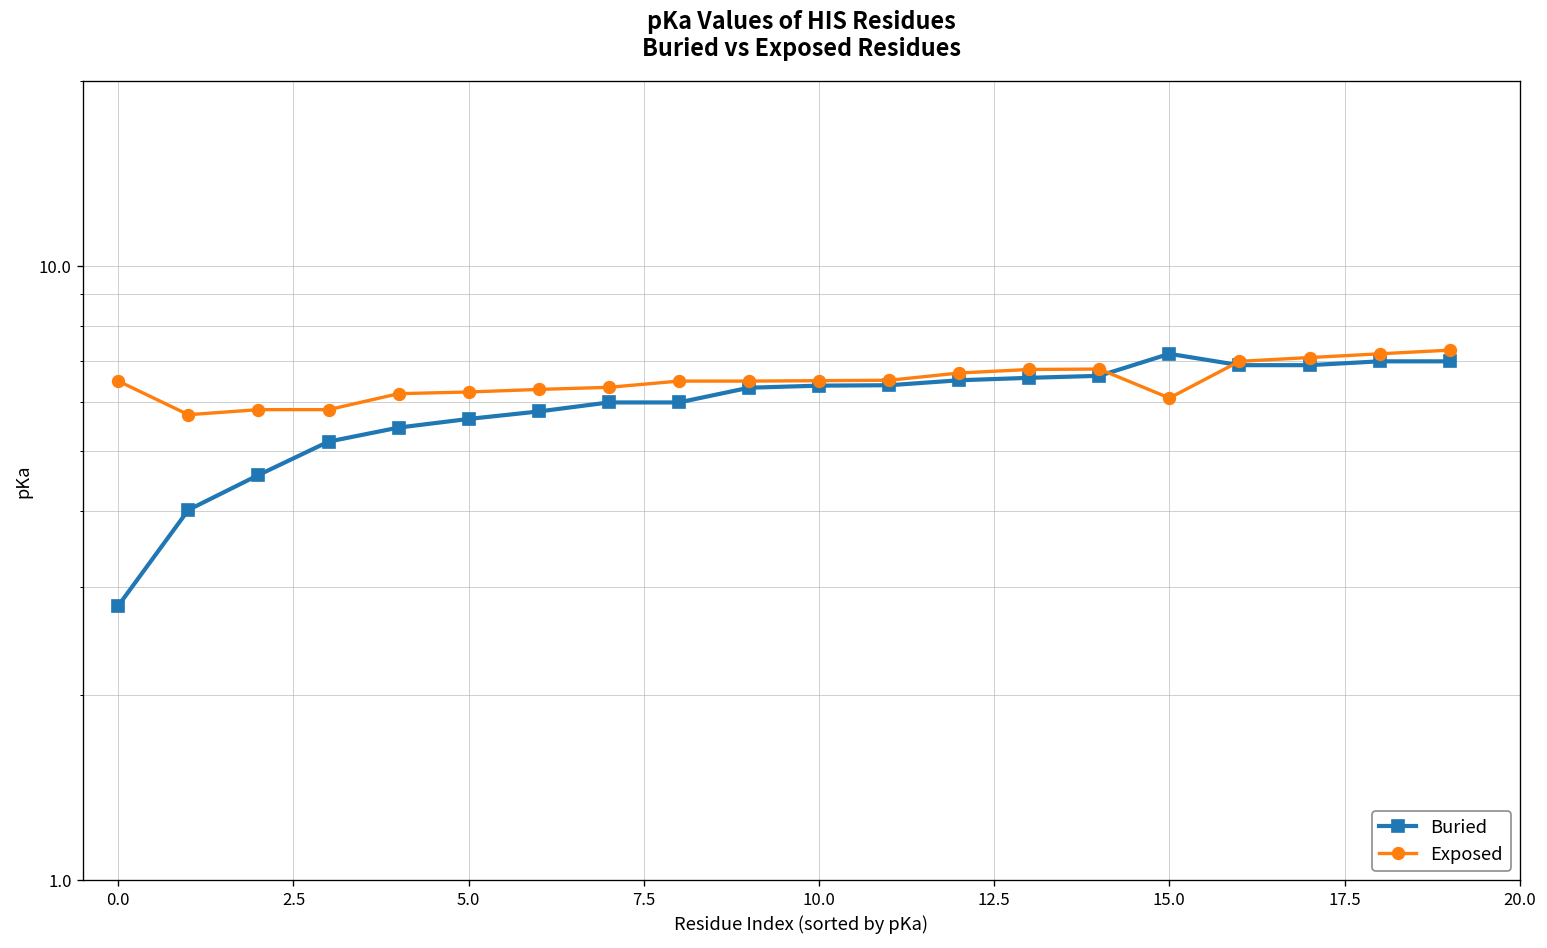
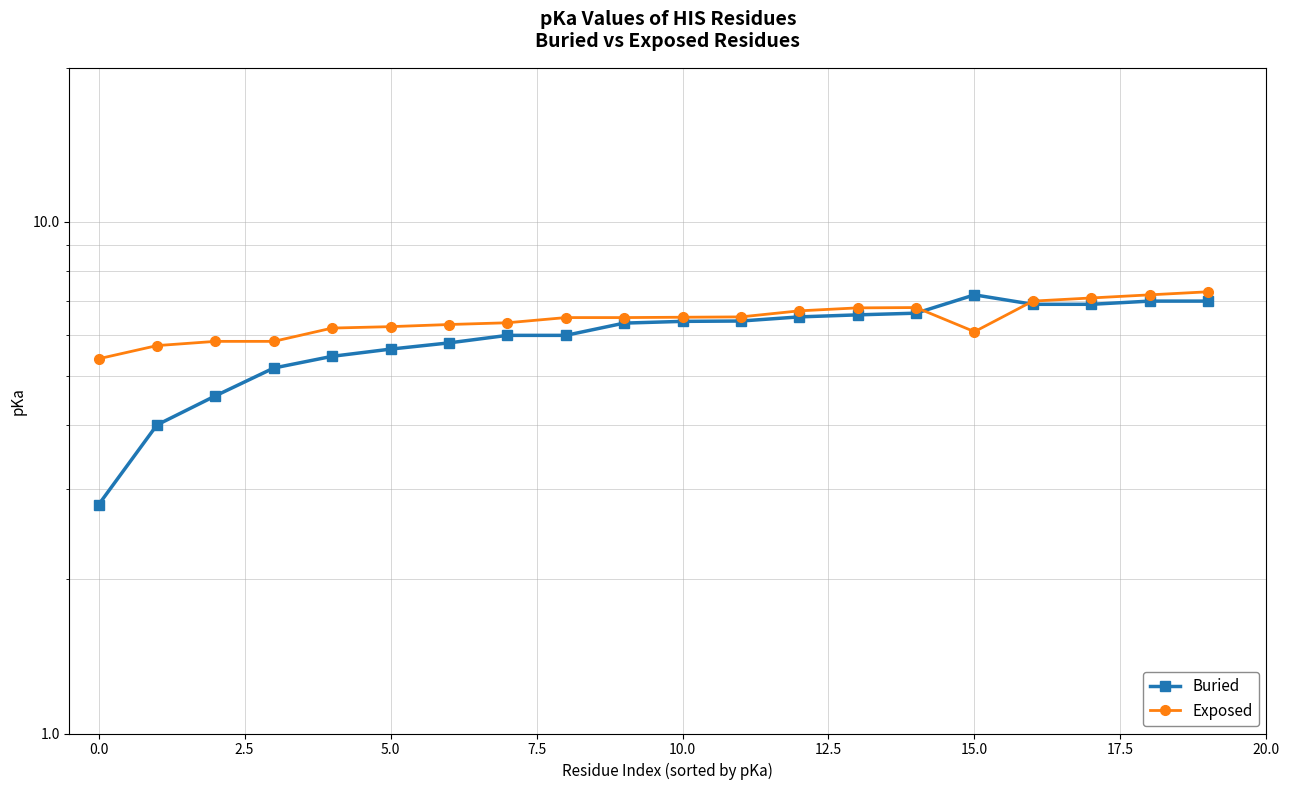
  {
    "Buried": {
      "0.0": 2.8,
      "5.0": 5.6,
      "10.0": 6.4,
      "15.0": 7.2
    },
    "Exposed": {
-     "0.0": 6.5,
+     "0.0": 5.4,
      "5.0": 6.2,
      "10.0": 6.5,
      "15.0": 6.1
    }
  }
